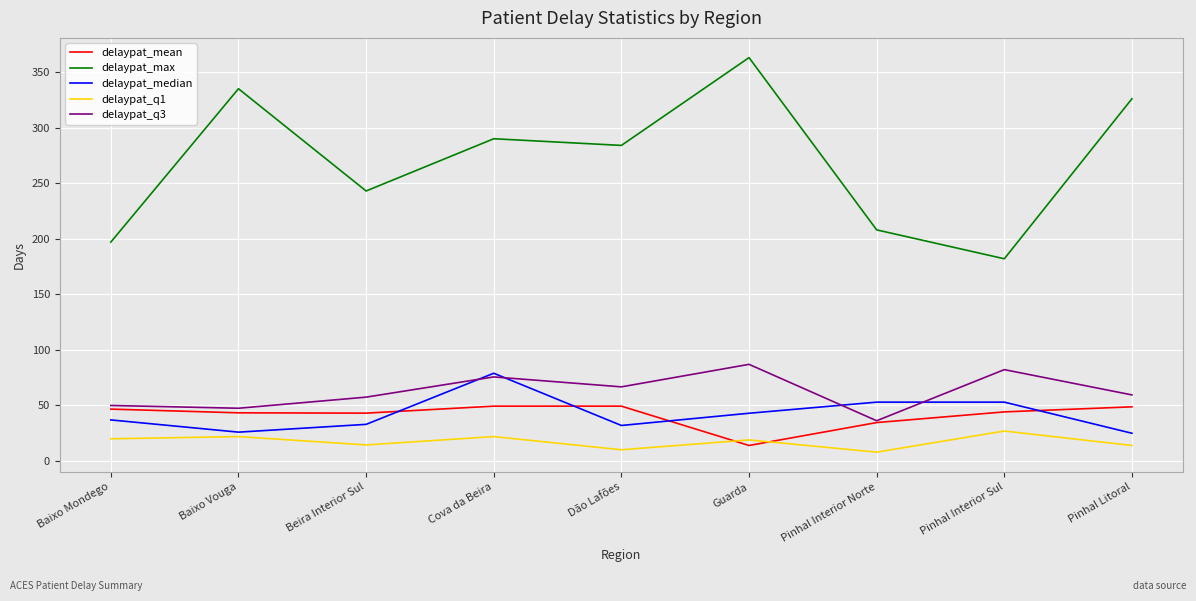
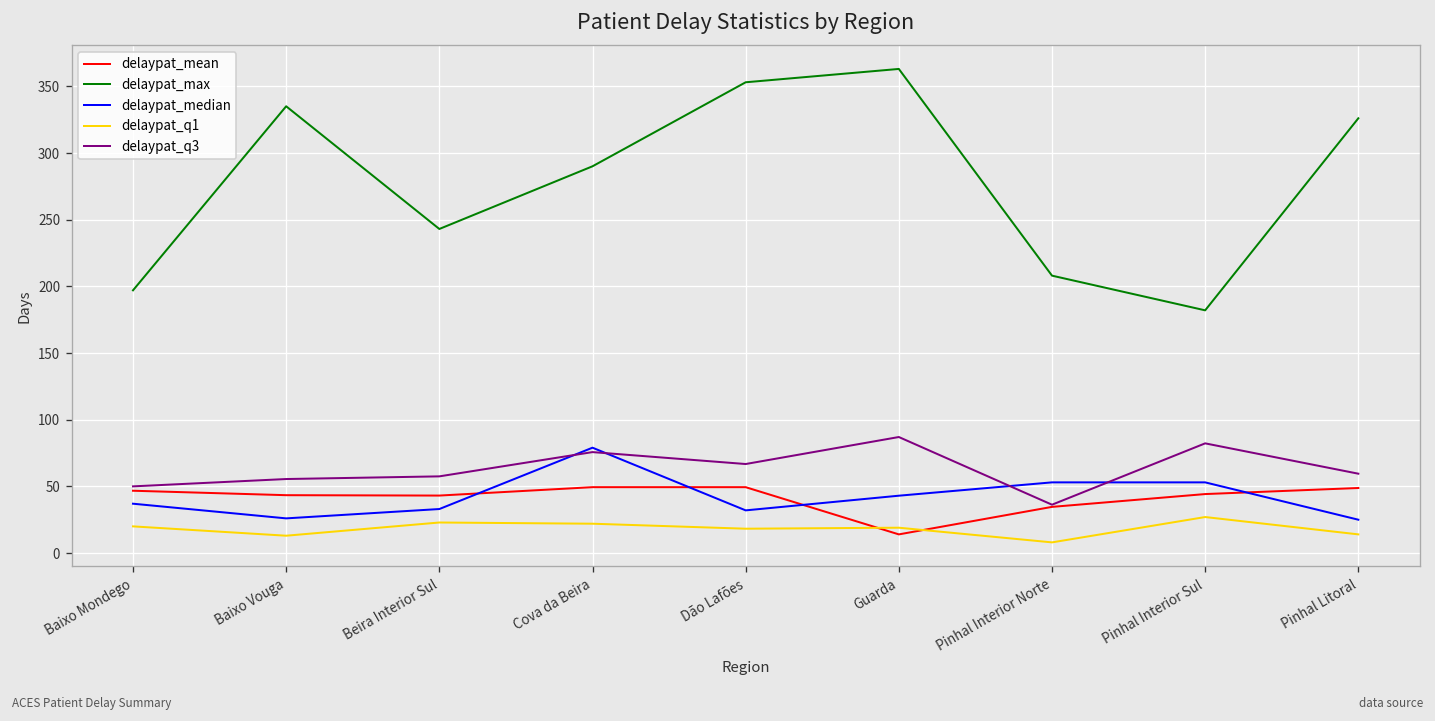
  {
    "delaypat_mean": {
      "Baixo Mondego": 47,
      "Baixo Vouga": 43,
      "Beira Interior Sul": 43,
      "Cova da Beira": 49,
      "Dão Lafões": 49,
      "Guarda": 14,
      "Pinhal Interior Sul": 44,
      "Pinhal Litoral": 49
    },
    "delaypat_max": {
      "Baixo Mondego": 197,
      "Baixo Vouga": 335,
      "Beira Interior Sul": 243,
      "Cova da Beira": 290,
-     "Dão Lafões": 284,
+     "Dão Lafões": 353,
      "Guarda": 363,
      "Pinhal Interior Norte": 208,
      "Pinhal Interior Sul": 182,
      "Pinhal Litoral": 326
    },
    "delaypat_median": {
      "Baixo Mondego": 37,
      "Baixo Vouga": 26,
      "Beira Interior Sul": 33,
      "Cova da Beira": 79,
      "Dão Lafões": 32,
      "Guarda": 43,
      "Pinhal Interior Norte": 53,
      "Pinhal Interior Sul": 53,
      "Pinhal Litoral": 25
    },
    "delaypat_q1": {
      "Baixo Mondego": 20,
-     "Baixo Vouga": 22,
-     "Beira Interior Sul": 15,
+     "Baixo Vouga": 13,
+     "Beira Interior Sul": 23,
      "Cova da Beira": 22,
-     "Dão Lafões": 10,
+     "Dão Lafões": 18,
      "Guarda": 19,
      "Pinhal Interior Norte": 8,
      "Pinhal Interior Sul": 27,
      "Pinhal Litoral": 14
    },
    "delaypat_q3": {
      "Baixo Mondego": 50,
-     "Baixo Vouga": 48,
+     "Baixo Vouga": 56,
      "Beira Interior Sul": 58,
      "Cova da Beira": 76,
      "Dão Lafões": 67,
      "Guarda": 87,
      "Pinhal Interior Sul": 82,
      "Pinhal Litoral": 60
    }
  }
